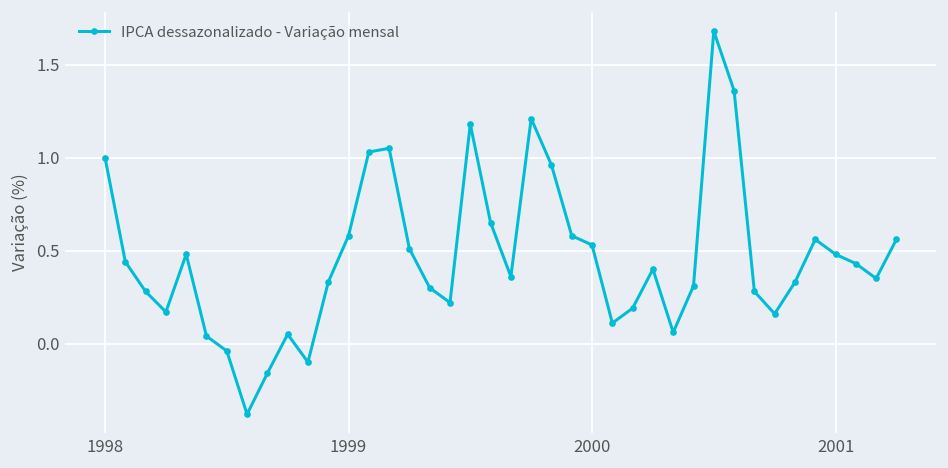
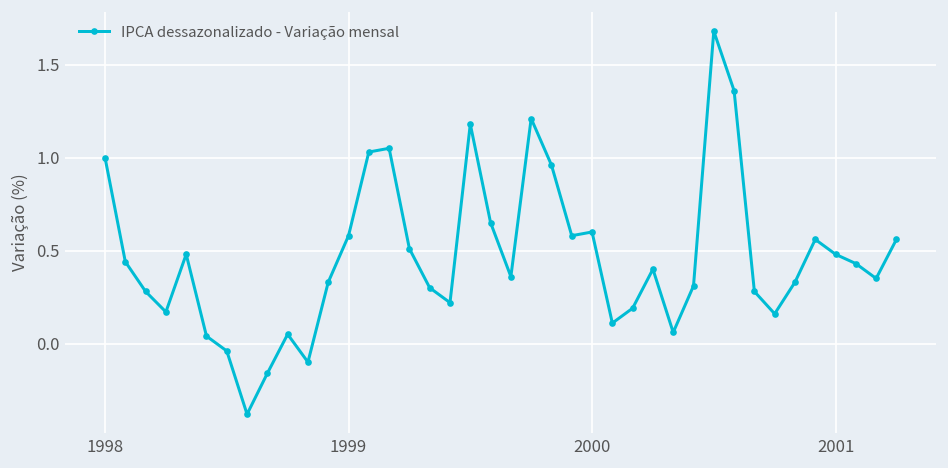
  {
    "1998": 1.00,
    "1999": 0.58,
-   "2000": 0.53,
+   "2000": 0.60,
    "2001": 0.48
  }
